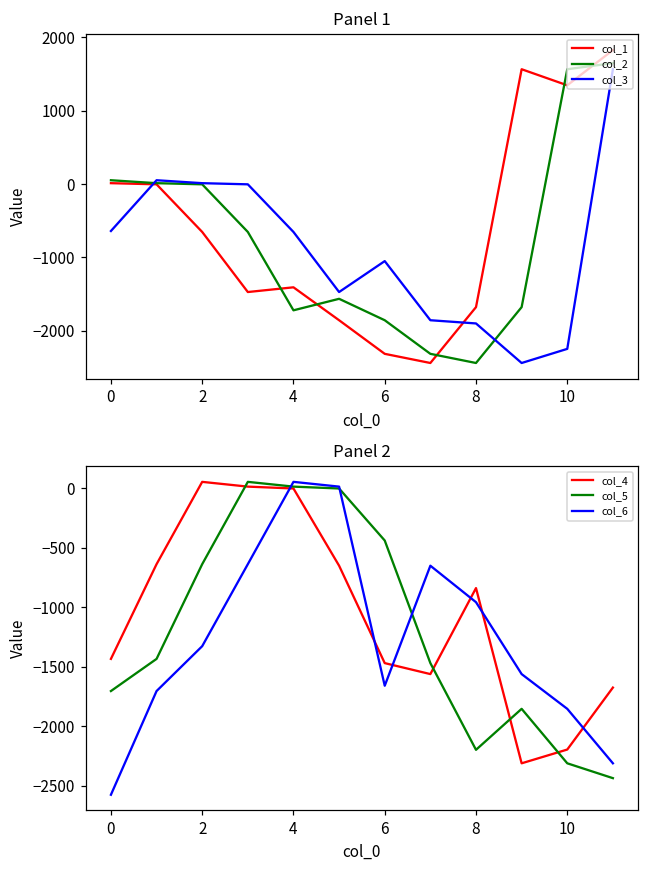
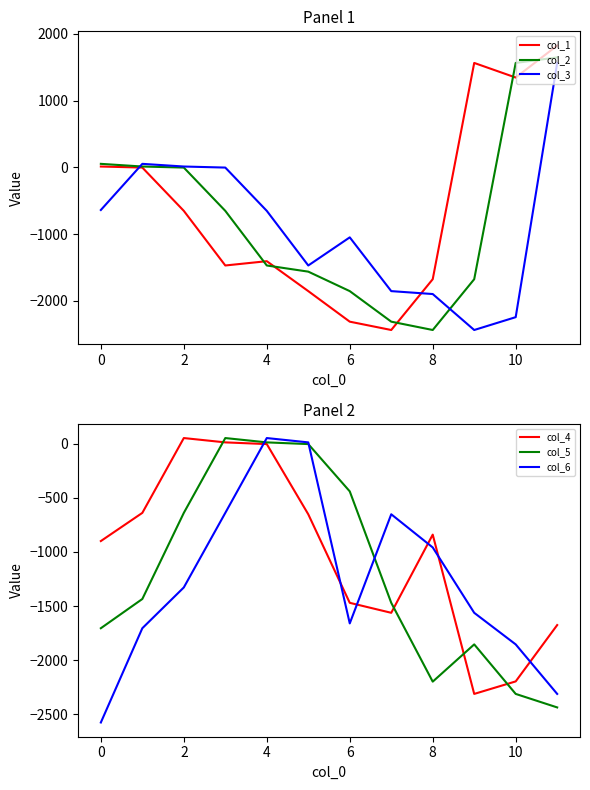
  {
    "Panel 1": {
      "col_1": {
        "0": 0,
        "2": -700,
        "4": -1400,
        "6": -2300,
        "8": -1700
      },
      "col_2": {
        "0": 100,
-       "4": -1700,
+       "4": -1500,
        "6": -1900,
        "8": -2400
      },
      "col_3": {
        "0": -600,
        "4": -700,
        "6": -1000,
        "8": -1900,
        "10": -2200
      }
    },
    "Panel 2": {
      "col_4": {
-       "0": -1440,
+       "0": -900,
        "2": 50,
        "6": -1470,
        "8": -840,
        "10": -2200
      },
      "col_5": {
        "0": -1710,
        "2": -640,
        "6": -440,
        "8": -2200,
        "10": -2310
      },
      "col_6": {
        "0": -2580,
        "2": -1330,
        "4": 50,
        "6": -1660,
        "8": -960,
        "10": -1850
      }
    }
  }
